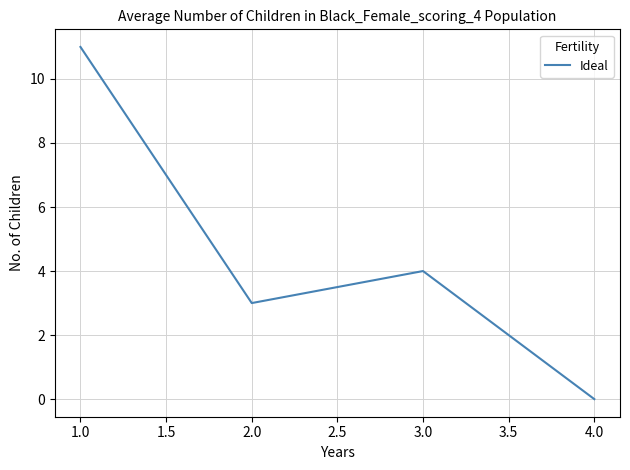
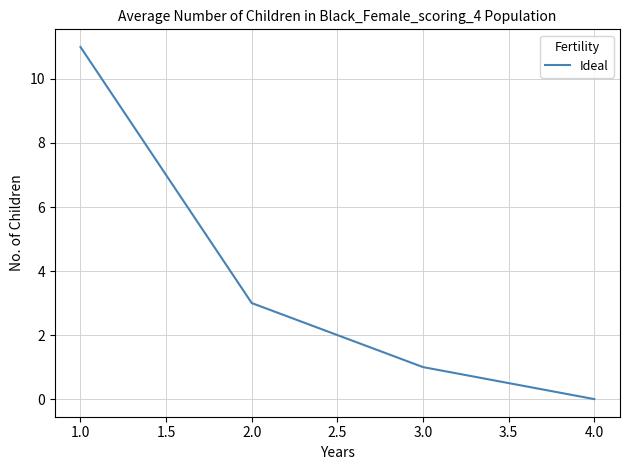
  {
    "1.0": 11,
    "2.0": 3,
-   "3.0": 4,
+   "3.0": 1,
    "4.0": 0
  }
